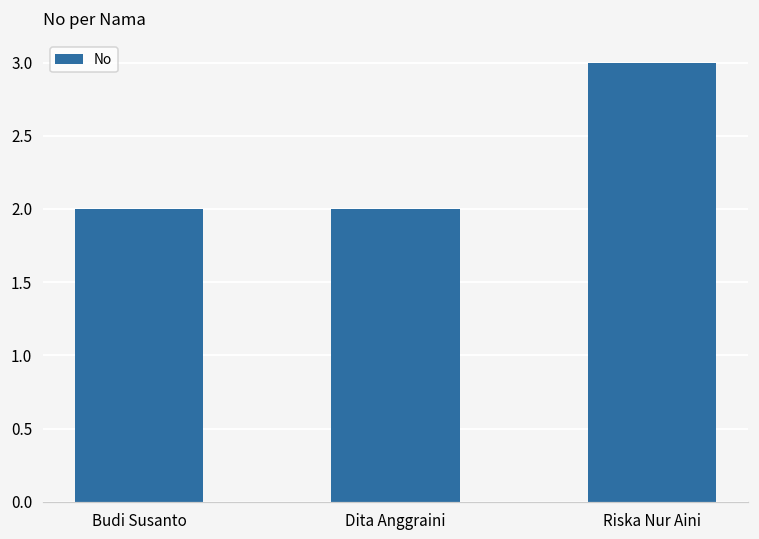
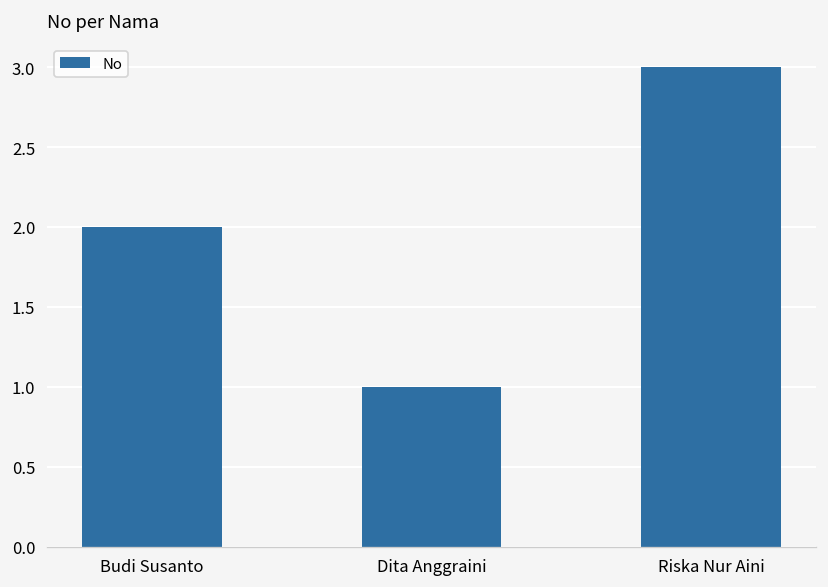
  {
    "Budi Susanto": 2,
-   "Dita Anggraini": 2,
+   "Dita Anggraini": 1,
    "Riska Nur Aini": 3
  }
